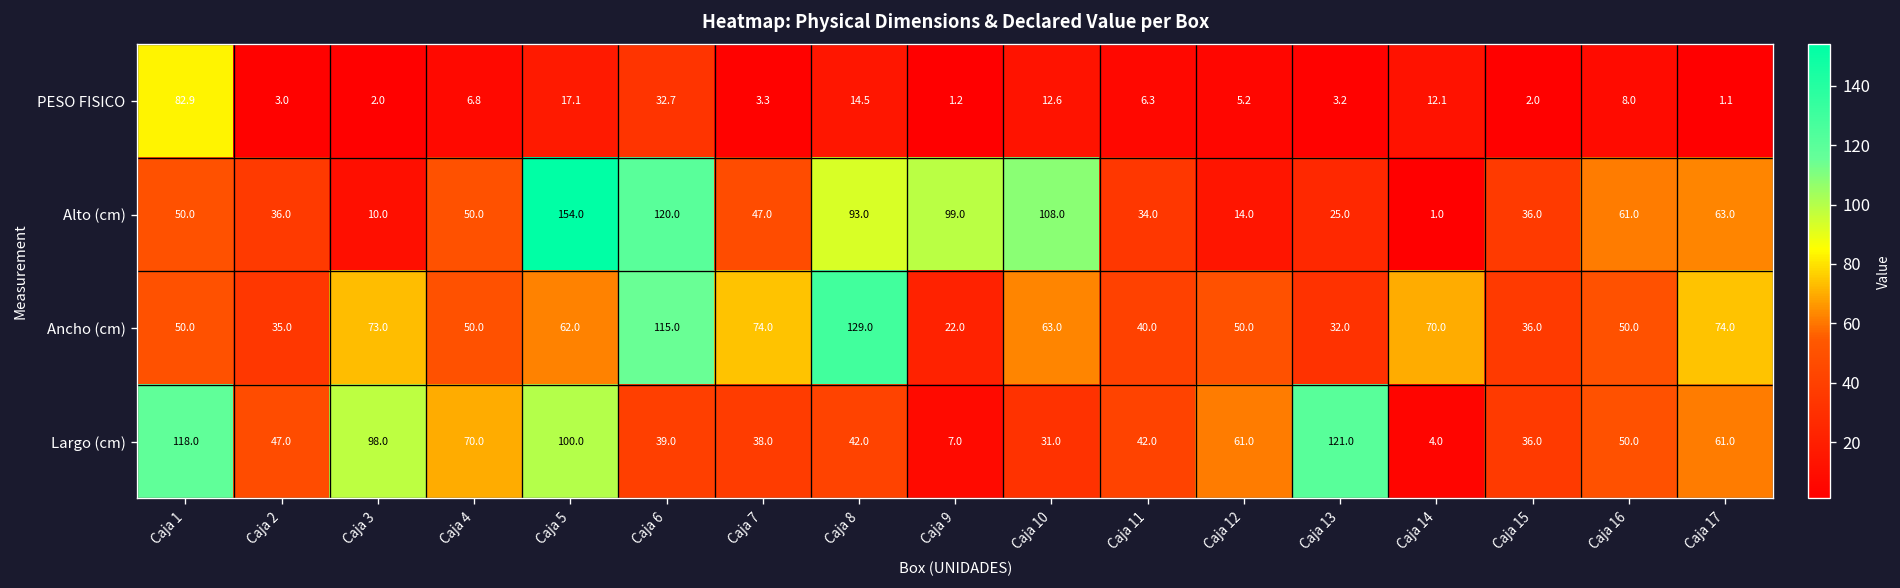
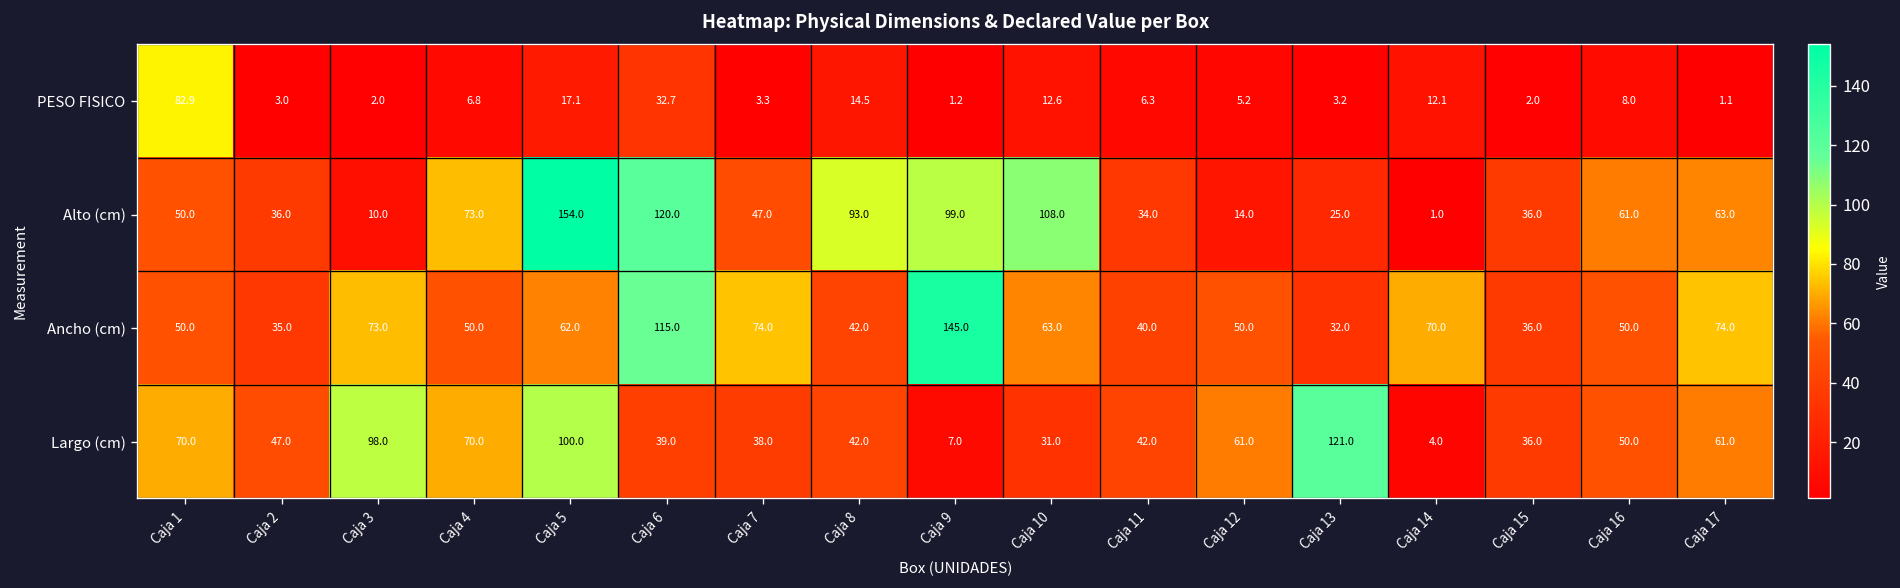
  {
    "PESO FISICO": {
      "Caja 1": 82.9,
      "Caja 2": 3.0,
      "Caja 3": 2.0,
      "Caja 4": 6.8,
      "Caja 5": 17.1,
      "Caja 6": 32.7,
      "Caja 7": 3.3,
      "Caja 8": 14.5,
      "Caja 9": 1.2,
      "Caja 10": 12.6,
      "Caja 11": 6.3,
      "Caja 12": 5.2,
      "Caja 13": 3.2,
      "Caja 14": 12.1,
      "Caja 15": 2.0,
      "Caja 16": 8.0,
      "Caja 17": 1.1
    },
    "Alto (cm)": {
      "Caja 1": 50.0,
      "Caja 2": 36.0,
      "Caja 3": 10.0,
-     "Caja 4": 50.0,
+     "Caja 4": 73.0,
      "Caja 5": 154.0,
      "Caja 6": 120.0,
      "Caja 7": 47.0,
      "Caja 8": 93.0,
      "Caja 9": 99.0,
      "Caja 10": 108.0,
      "Caja 11": 34.0,
      "Caja 12": 14.0,
      "Caja 13": 25.0,
      "Caja 14": 1.0,
      "Caja 15": 36.0,
      "Caja 16": 61.0,
      "Caja 17": 63.0
    },
    "Ancho (cm)": {
      "Caja 1": 50.0,
      "Caja 2": 35.0,
      "Caja 3": 73.0,
      "Caja 4": 50.0,
      "Caja 5": 62.0,
      "Caja 6": 115.0,
      "Caja 7": 74.0,
-     "Caja 8": 129.0,
-     "Caja 9": 22.0,
+     "Caja 8": 42.0,
+     "Caja 9": 145.0,
      "Caja 10": 63.0,
      "Caja 11": 40.0,
      "Caja 12": 50.0,
      "Caja 13": 32.0,
      "Caja 14": 70.0,
      "Caja 15": 36.0,
      "Caja 16": 50.0,
      "Caja 17": 74.0
    },
    "Largo (cm)": {
-     "Caja 1": 118.0,
+     "Caja 1": 70.0,
      "Caja 2": 47.0,
      "Caja 3": 98.0,
      "Caja 4": 70.0,
      "Caja 5": 100.0,
      "Caja 6": 39.0,
      "Caja 7": 38.0,
      "Caja 8": 42.0,
      "Caja 9": 7.0,
      "Caja 10": 31.0,
      "Caja 11": 42.0,
      "Caja 12": 61.0,
      "Caja 13": 121.0,
      "Caja 14": 4.0,
      "Caja 15": 36.0,
      "Caja 16": 50.0,
      "Caja 17": 61.0
    }
  }
